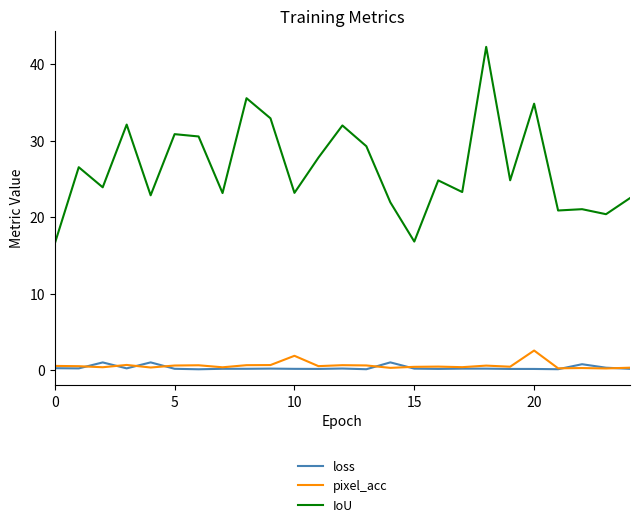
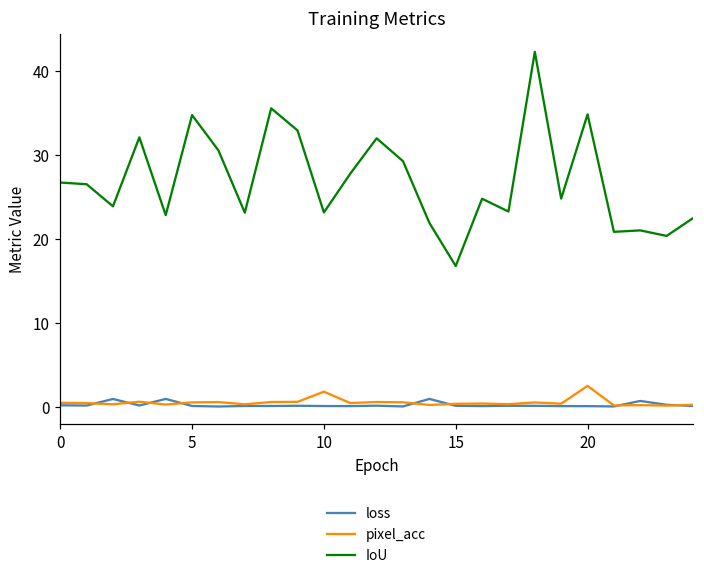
  {
    "loss": {
      "5": 0,
      "10": 0,
      "20": 0
    },
    "pixel_acc": {
      "5": 1,
      "10": 2,
      "20": 3
    },
    "IoU": {
-     "0": 17,
-     "5": 31,
+     "0": 27,
+     "5": 35,
      "10": 23,
      "15": 17,
      "20": 35
    }
  }
